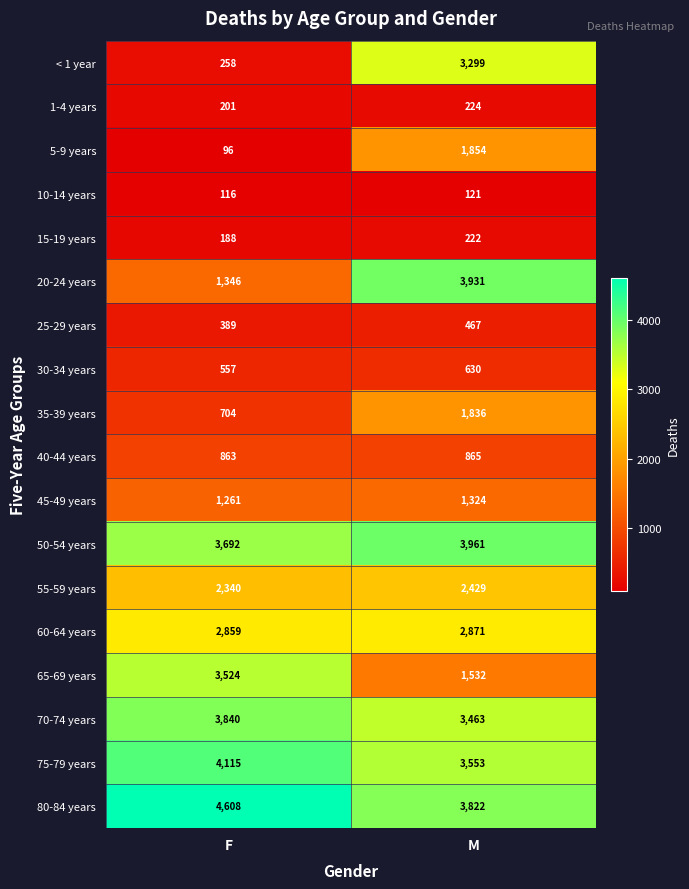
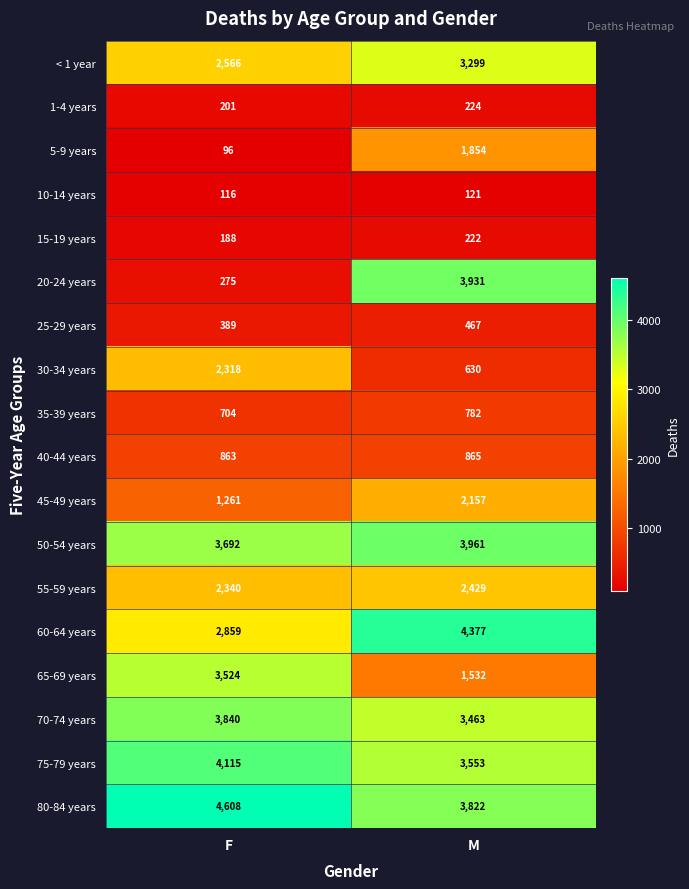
  {
    "< 1 year": {
-     "F": "258",
+     "F": "2,566",
      "M": "3,299"
    },
    "1-4 years": {
      "F": "201",
      "M": "224"
    },
    "5-9 years": {
      "F": "96",
      "M": "1,854"
    },
    "10-14 years": {
      "F": "116",
      "M": "121"
    },
    "15-19 years": {
      "F": "188",
      "M": "222"
    },
    "20-24 years": {
-     "F": "1,346",
+     "F": "275",
      "M": "3,931"
    },
    "25-29 years": {
      "F": "389",
      "M": "467"
    },
    "30-34 years": {
-     "F": "557",
+     "F": "2,318",
      "M": "630"
    },
    "35-39 years": {
      "F": "704",
-     "M": "1,836"
+     "M": "782"
    },
    "40-44 years": {
      "F": "863",
      "M": "865"
    },
    "45-49 years": {
      "F": "1,261",
-     "M": "1,324"
+     "M": "2,157"
    },
    "50-54 years": {
      "F": "3,692",
      "M": "3,961"
    },
    "55-59 years": {
      "F": "2,340",
      "M": "2,429"
    },
    "60-64 years": {
      "F": "2,859",
-     "M": "2,871"
+     "M": "4,377"
    },
    "65-69 years": {
      "F": "3,524",
      "M": "1,532"
    },
    "70-74 years": {
      "F": "3,840",
      "M": "3,463"
    },
    "75-79 years": {
      "F": "4,115",
      "M": "3,553"
    },
    "80-84 years": {
      "F": "4,608",
      "M": "3,822"
    }
  }
